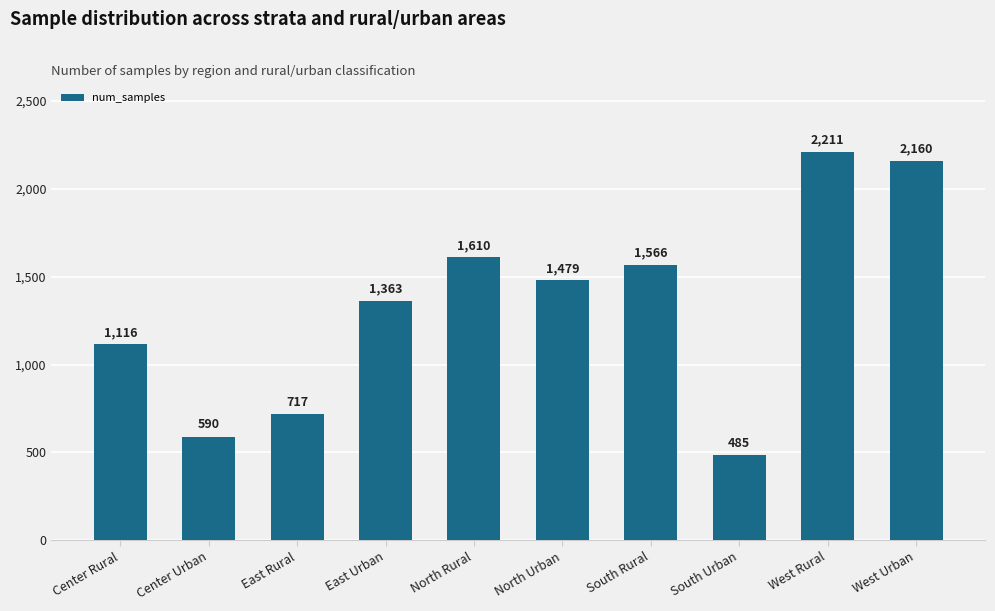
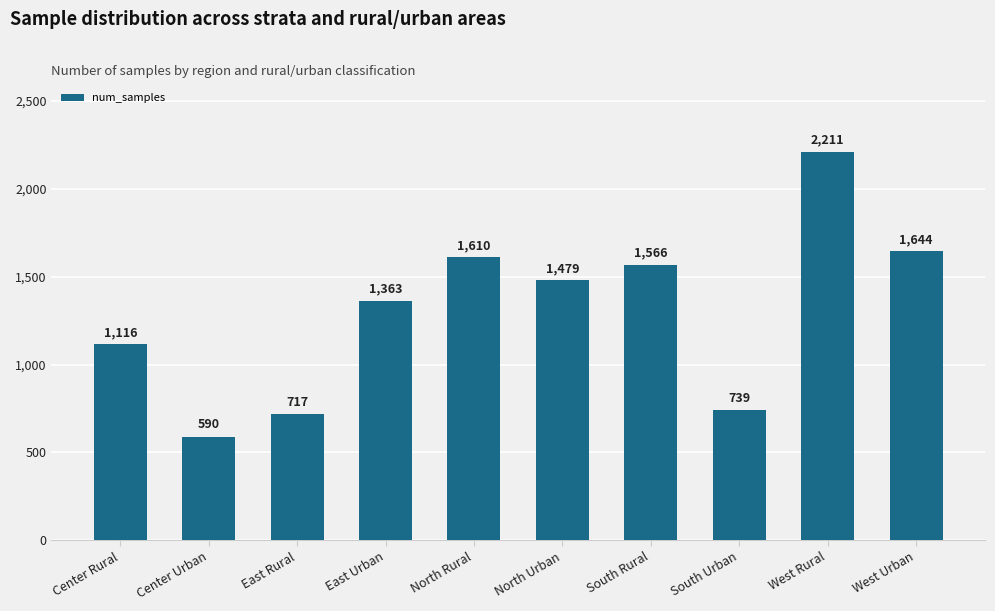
  {
    "Center Rural": "1,116",
    "Center Urban": "590",
    "East Rural": "717",
    "East Urban": "1,363",
    "North Rural": "1,610",
    "North Urban": "1,479",
    "South Rural": "1,566",
-   "South Urban": "485",
+   "South Urban": "739",
    "West Rural": "2,211",
-   "West Urban": "2,160"
+   "West Urban": "1,644"
  }
